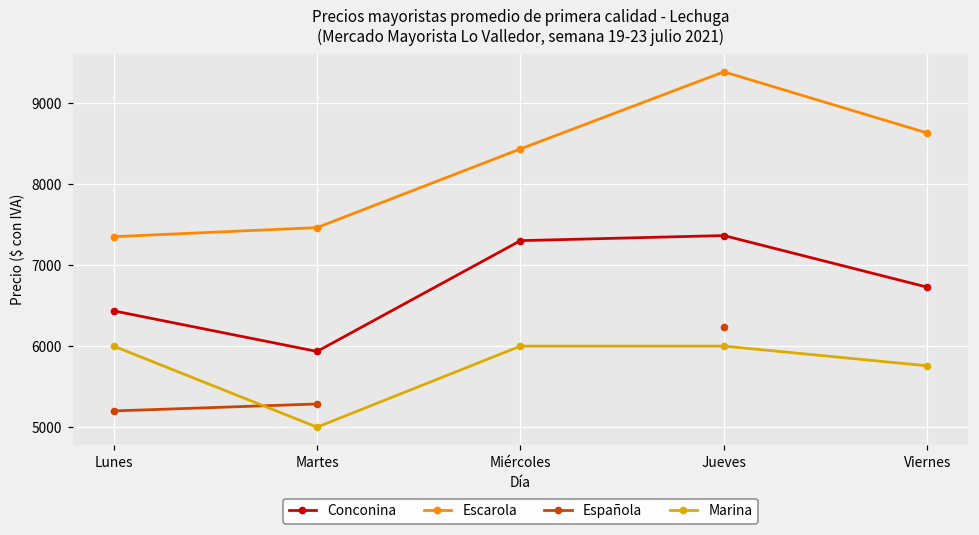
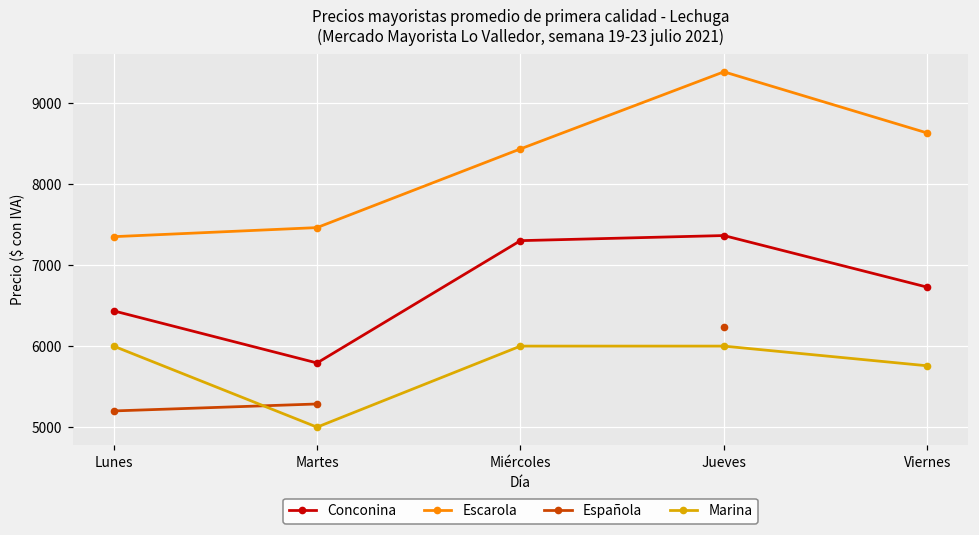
  {
    "Conconina": {
      "Lunes": 6400,
-     "Martes": 5900,
+     "Martes": 5800,
      "Miércoles": 7300,
      "Jueves": 7400,
      "Viernes": 6700
    },
    "Española": {
      "Lunes": 5200,
      "Martes": 5300,
      "Jueves": 6200
    }
  }
